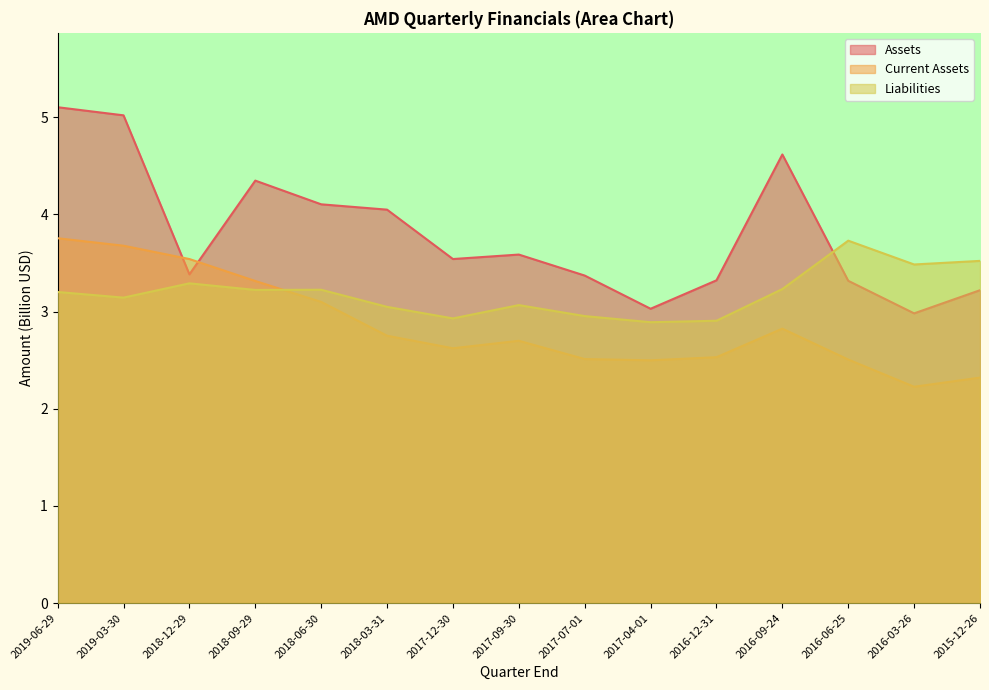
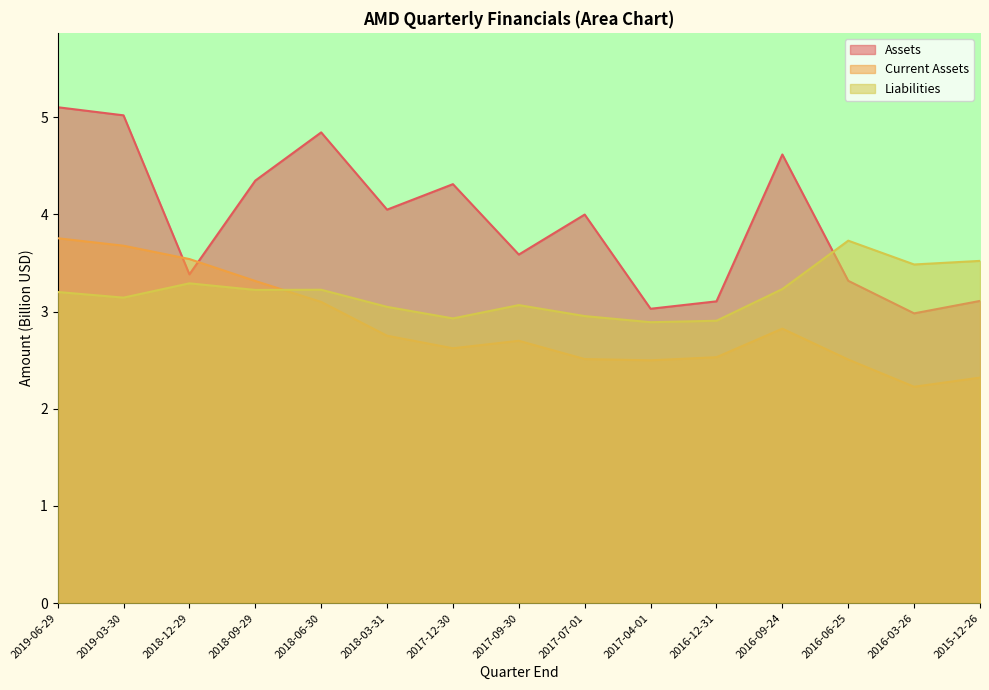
  {
    "Assets": {
      "2019-06-29": 5.1,
      "2019-03-30": 5.0,
      "2018-12-29": 3.4,
      "2018-09-29": 4.3,
-     "2018-06-30": 4.1,
+     "2018-06-30": 4.8,
      "2018-03-31": 4.0,
-     "2017-12-30": 3.5,
+     "2017-12-30": 4.3,
      "2017-09-30": 3.6,
-     "2017-07-01": 3.4,
+     "2017-07-01": 4.0,
      "2017-04-01": 3.0,
-     "2016-12-31": 3.3,
+     "2016-12-31": 3.1,
      "2016-09-24": 4.6,
      "2016-06-25": 3.3,
      "2016-03-26": 3.0,
-     "2015-12-26": 3.2
+     "2015-12-26": 3.1
    }
  }
